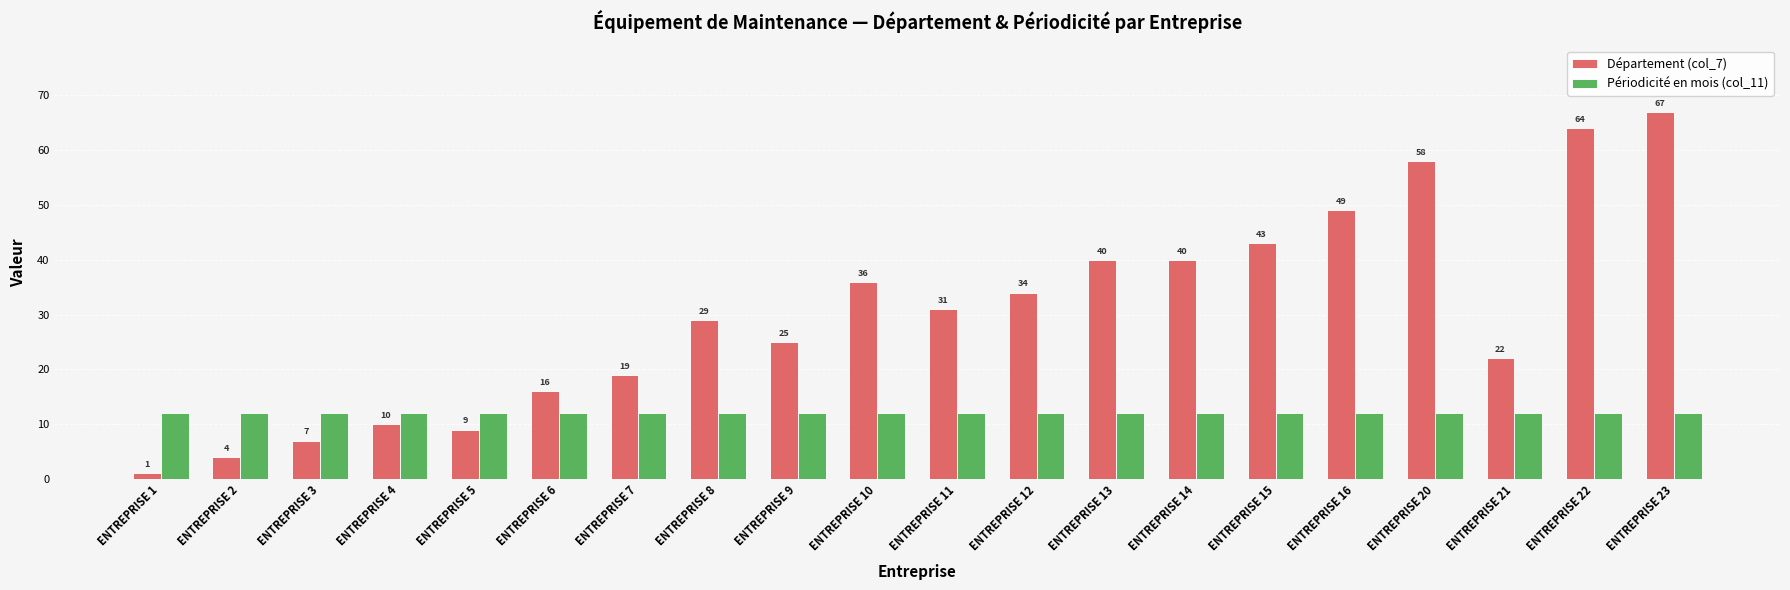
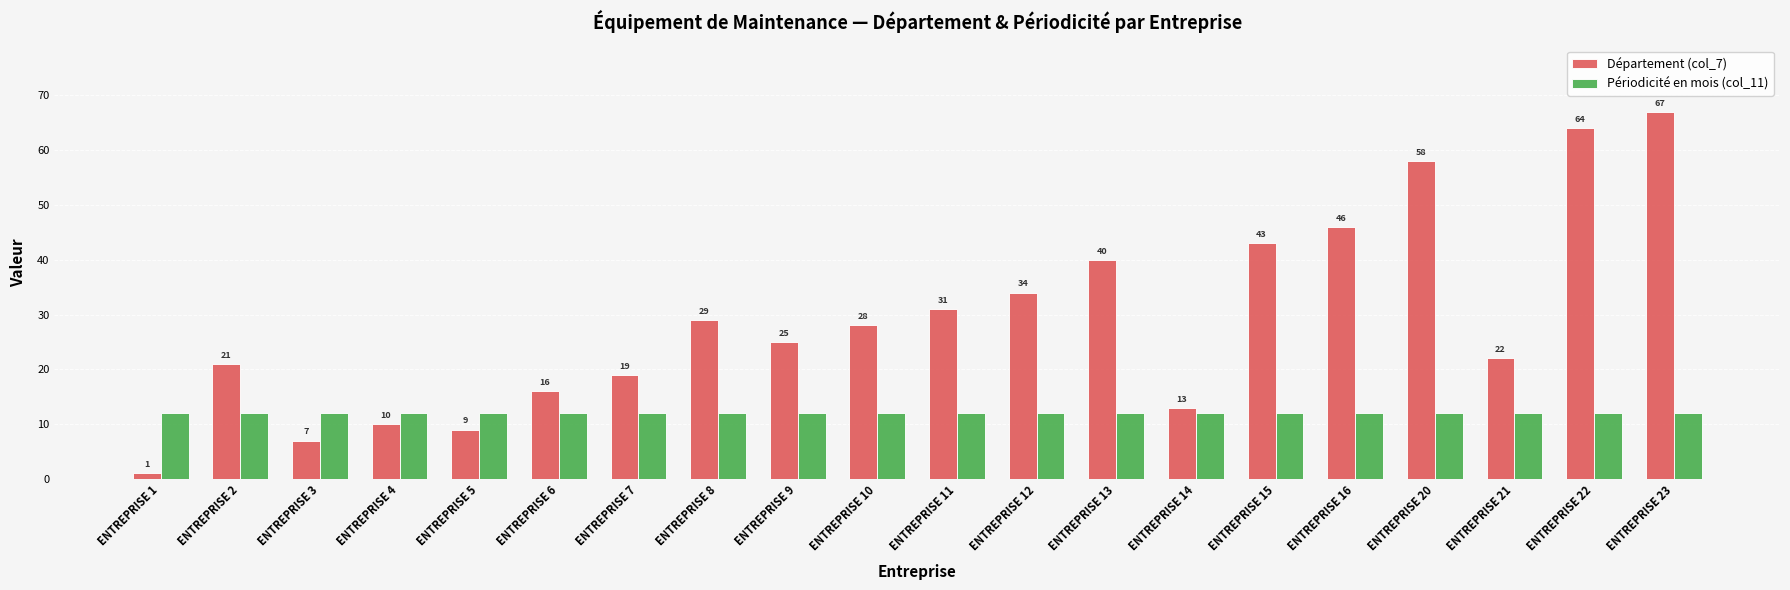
  {
    "Département (col_7)": {
      "ENTREPRISE 1": 1,
-     "ENTREPRISE 2": 4,
+     "ENTREPRISE 2": 21,
      "ENTREPRISE 3": 7,
      "ENTREPRISE 4": 10,
      "ENTREPRISE 5": 9,
      "ENTREPRISE 6": 16,
      "ENTREPRISE 7": 19,
      "ENTREPRISE 8": 29,
      "ENTREPRISE 9": 25,
-     "ENTREPRISE 10": 36,
+     "ENTREPRISE 10": 28,
      "ENTREPRISE 11": 31,
      "ENTREPRISE 12": 34,
      "ENTREPRISE 13": 40,
-     "ENTREPRISE 14": 40,
+     "ENTREPRISE 14": 13,
      "ENTREPRISE 15": 43,
-     "ENTREPRISE 16": 49,
+     "ENTREPRISE 16": 46,
      "ENTREPRISE 20": 58,
      "ENTREPRISE 21": 22,
      "ENTREPRISE 22": 64,
      "ENTREPRISE 23": 67
    },
    "Périodicité en mois (col_11)": {
      "ENTREPRISE 1": 12,
      "ENTREPRISE 2": 12,
      "ENTREPRISE 3": 12,
      "ENTREPRISE 4": 12,
      "ENTREPRISE 5": 12,
      "ENTREPRISE 6": 12,
      "ENTREPRISE 7": 12,
      "ENTREPRISE 8": 12,
      "ENTREPRISE 9": 12,
      "ENTREPRISE 10": 12,
      "ENTREPRISE 11": 12,
      "ENTREPRISE 12": 12,
      "ENTREPRISE 13": 12,
      "ENTREPRISE 14": 12,
      "ENTREPRISE 15": 12,
      "ENTREPRISE 16": 12,
      "ENTREPRISE 20": 12,
      "ENTREPRISE 21": 12,
      "ENTREPRISE 22": 12,
      "ENTREPRISE 23": 12
    }
  }
